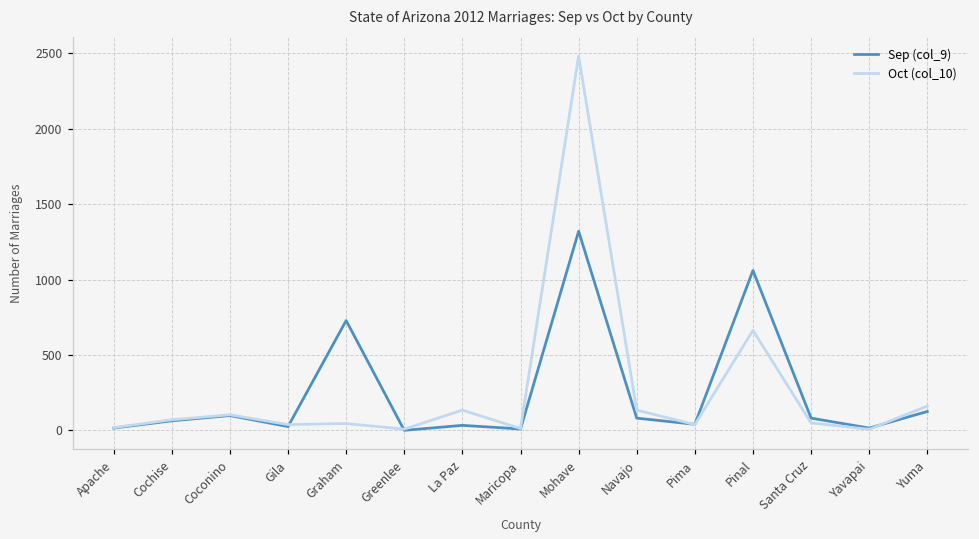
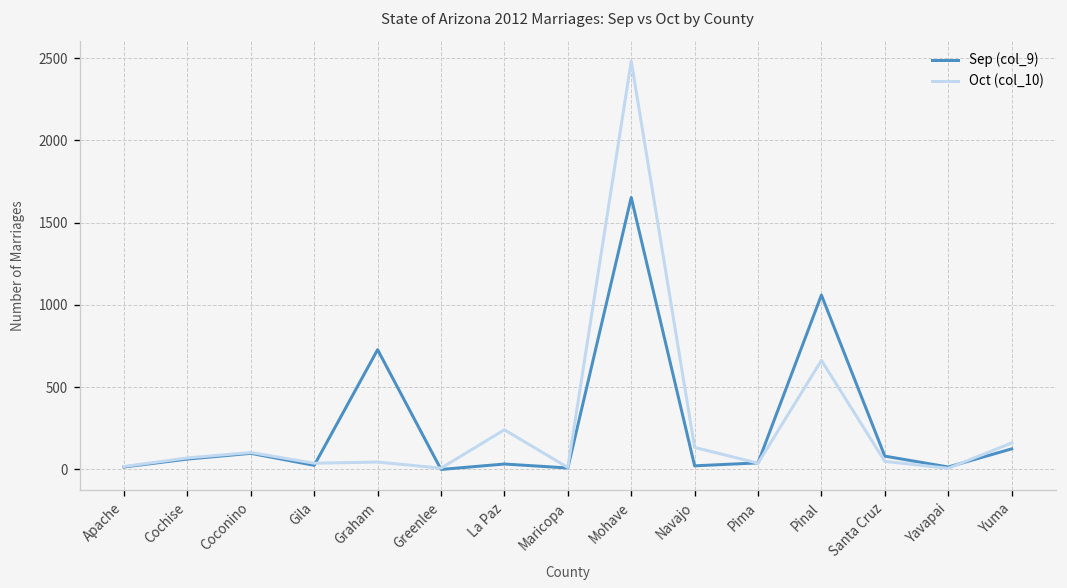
  {
    "Sep (col_9)": {
      "Graham": 730,
      "La Paz": 30,
-     "Mohave": 1320,
-     "Navajo": 80,
+     "Mohave": 1650,
+     "Navajo": 20,
      "Pinal": 1060,
      "Santa Cruz": 80,
      "Yuma": 130
    },
    "Oct (col_10)": {
      "Graham": 50,
-     "La Paz": 130,
+     "La Paz": 240,
      "Mohave": 2480,
      "Navajo": 130,
      "Pinal": 660,
      "Santa Cruz": 50,
      "Yuma": 160
    }
  }
